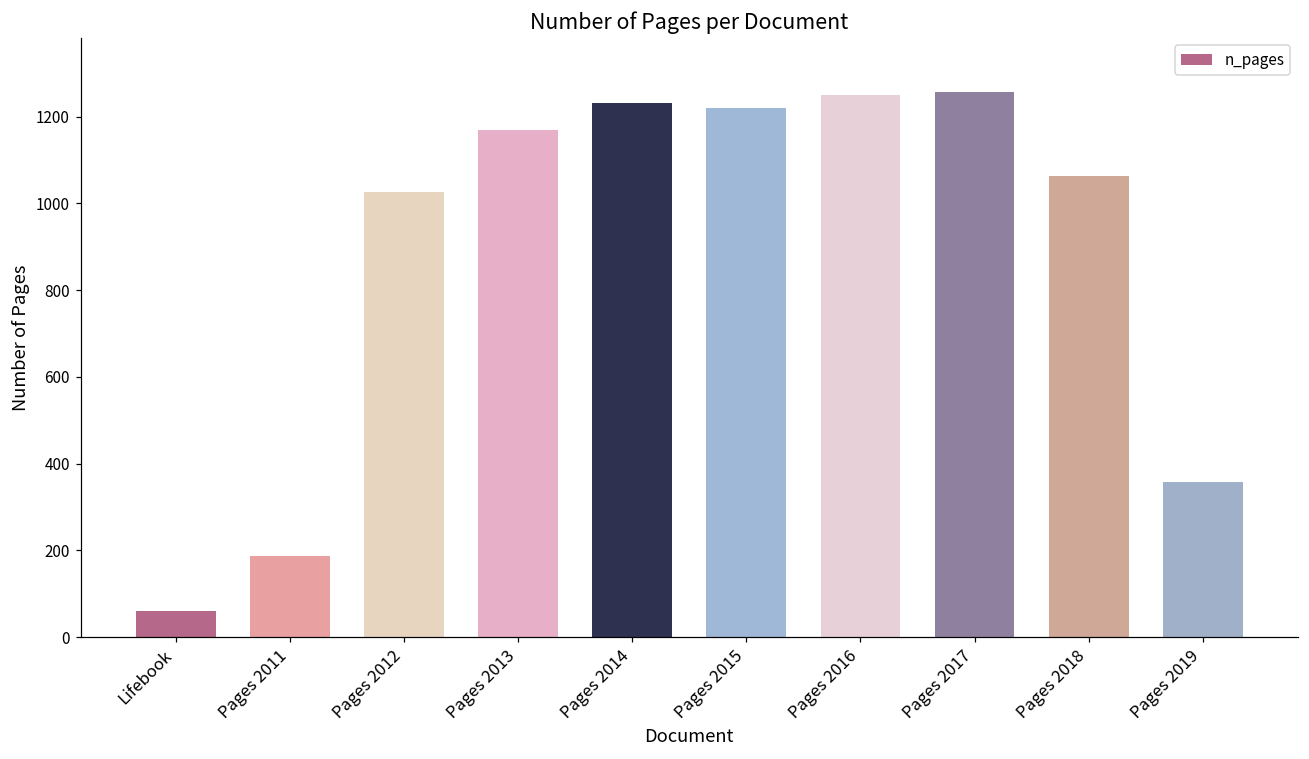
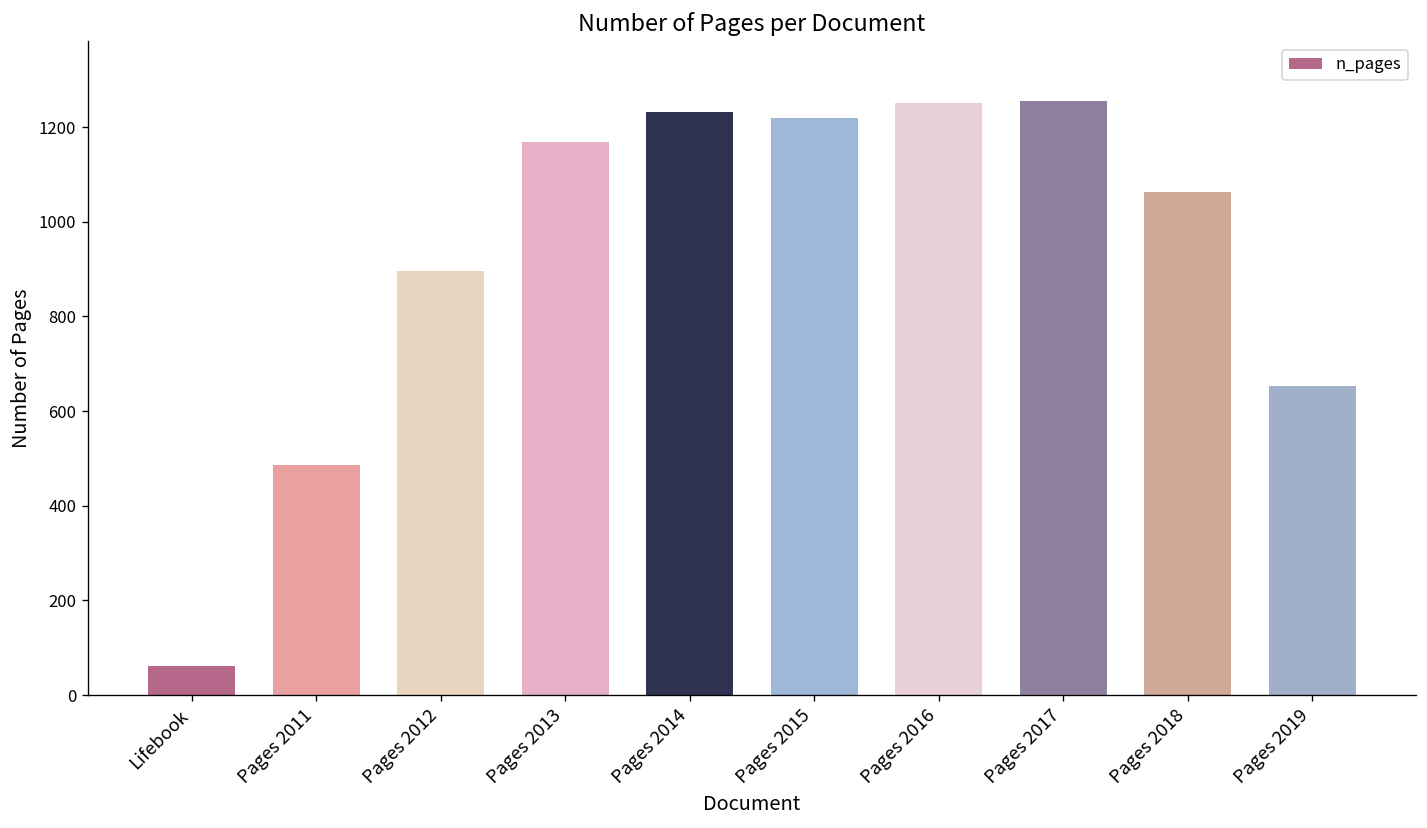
  {
    "Lifebook": 60,
-   "Pages 2011": 190,
-   "Pages 2012": 1030,
+   "Pages 2011": 490,
+   "Pages 2012": 900,
    "Pages 2013": 1170,
    "Pages 2014": 1230,
    "Pages 2015": 1220,
    "Pages 2016": 1250,
    "Pages 2017": 1260,
    "Pages 2018": 1060,
-   "Pages 2019": 360
+   "Pages 2019": 650
  }
